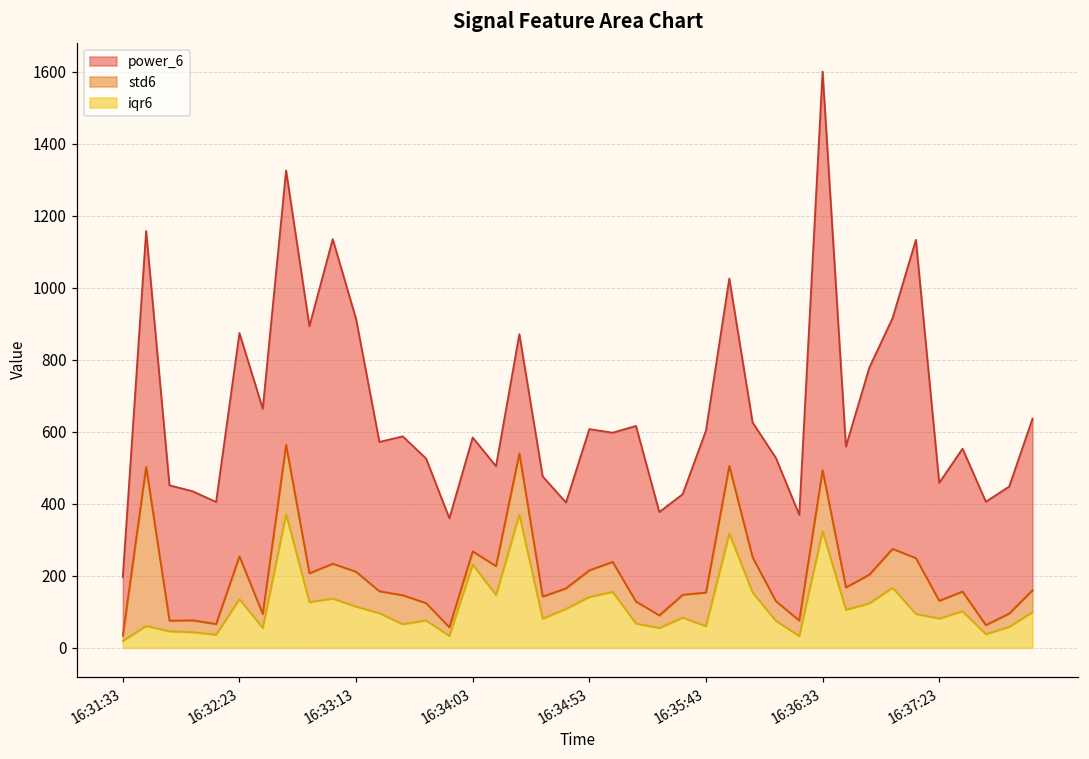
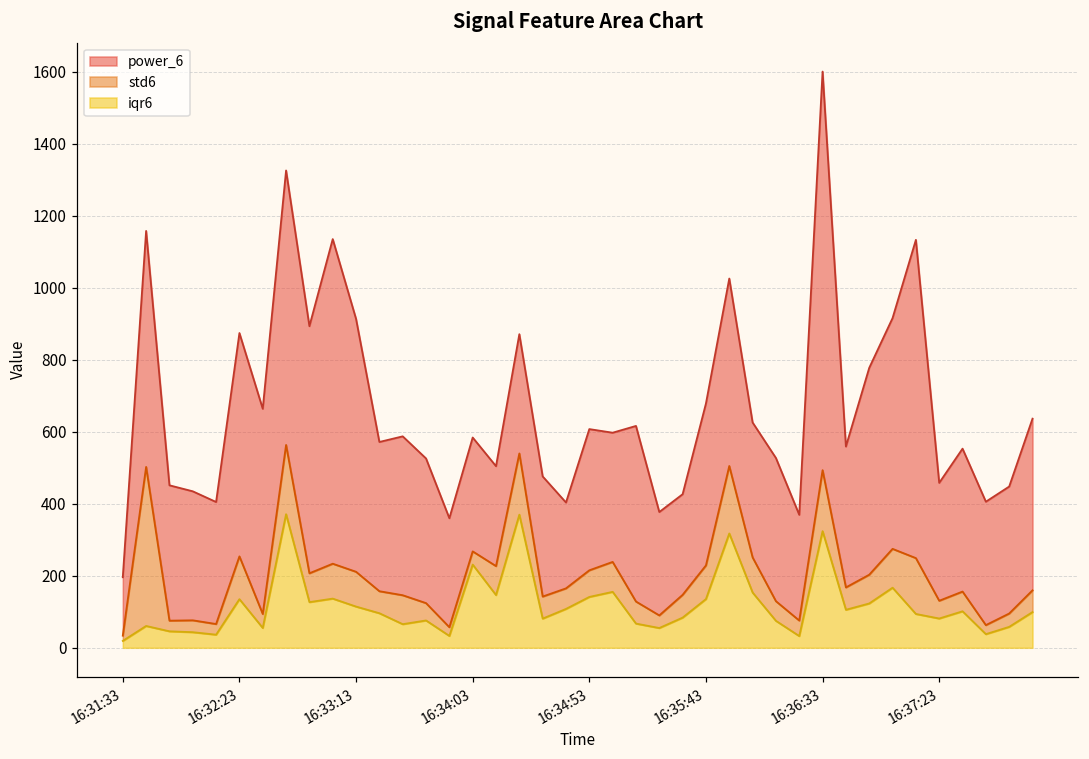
  {
    "iqr6": {
      "16:31:33": 20,
      "16:32:23": 130,
      "16:33:13": 110,
      "16:34:03": 230,
      "16:34:53": 140,
-     "16:35:43": 60,
+     "16:35:43": 140,
      "16:36:33": 320,
      "16:37:23": 80
    }
  }
